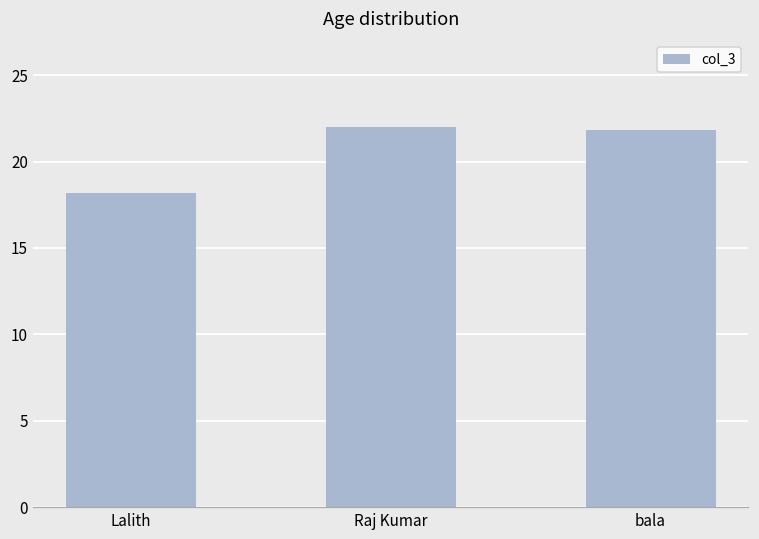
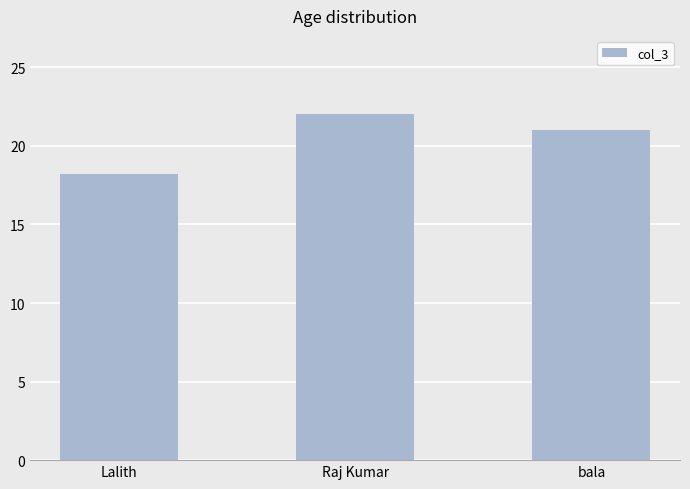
  {
    "Lalith": 18.2,
    "Raj Kumar": 22.0,
-   "bala": 21.8
+   "bala": 21.0
  }
